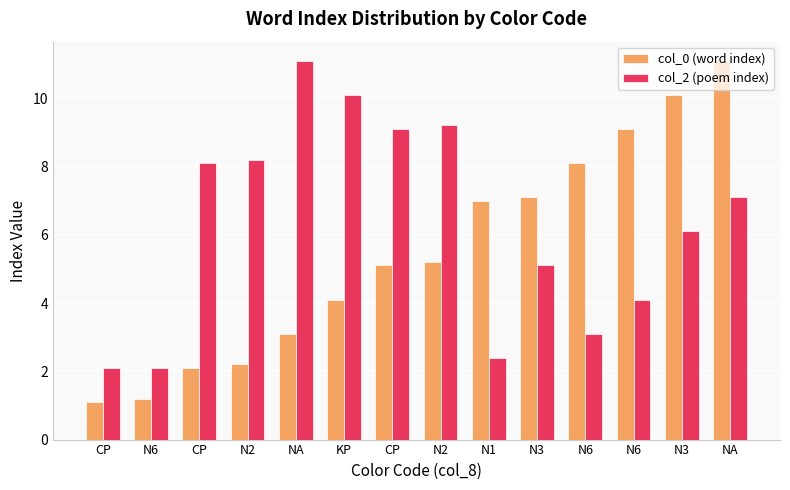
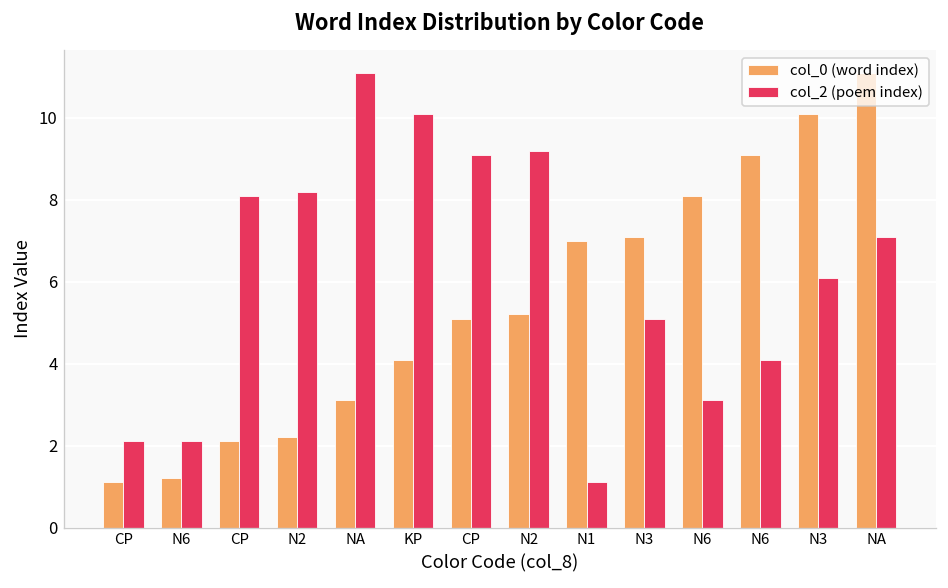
  {
    "col_0 (word index)": {
      "KP": 4.1,
      "N1": 7.0
    },
    "col_2 (poem index)": {
      "KP": 10.1,
-     "N1": 2.4
+     "N1": 1.1
    }
  }
